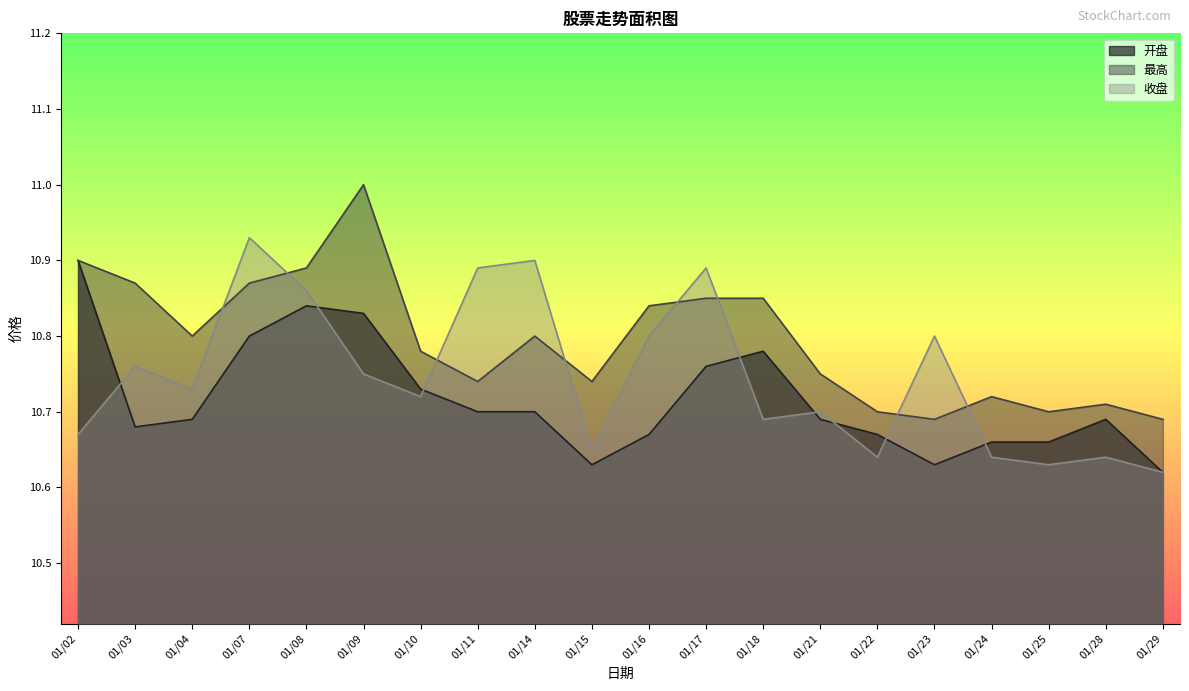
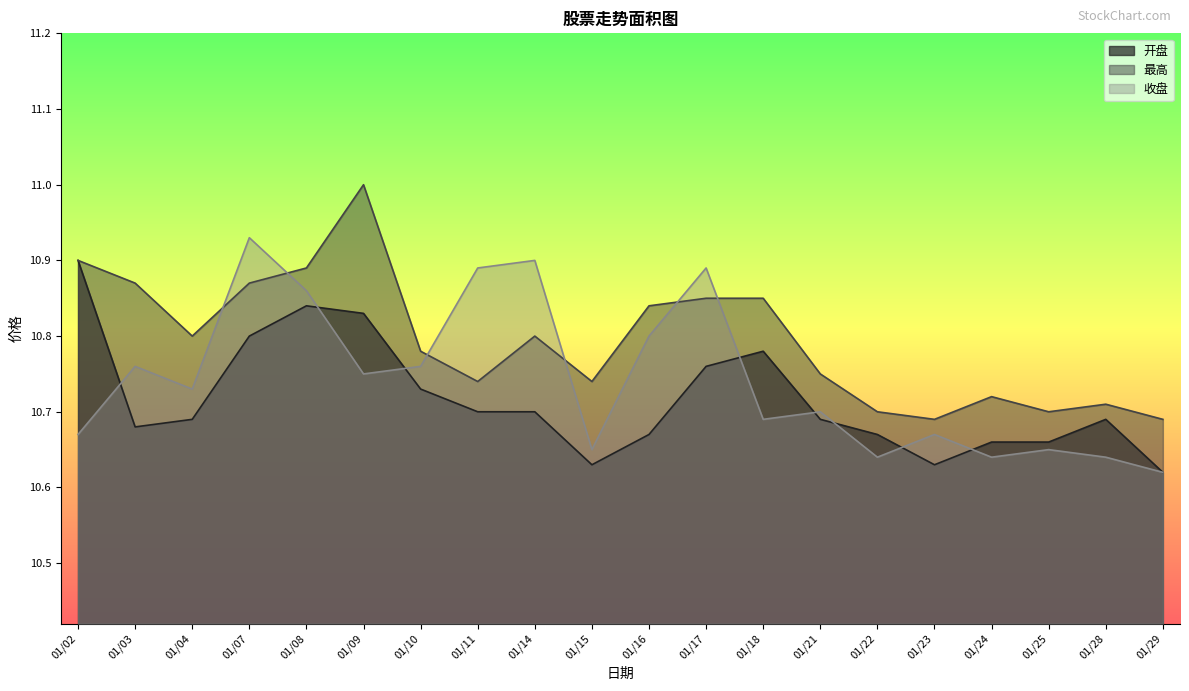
  {
    "收盘": {
      "01/02": 10.67,
      "01/03": 10.76,
      "01/04": 10.73,
      "01/07": 10.93,
      "01/08": 10.86,
      "01/09": 10.75,
-     "01/10": 10.72,
+     "01/10": 10.76,
      "01/11": 10.89,
      "01/14": 10.90,
      "01/15": 10.65,
      "01/16": 10.80,
      "01/17": 10.89,
      "01/18": 10.69,
      "01/21": 10.70,
      "01/22": 10.64,
-     "01/23": 10.80,
+     "01/23": 10.67,
      "01/24": 10.64,
-     "01/25": 10.63,
+     "01/25": 10.65,
      "01/28": 10.64
    }
  }
